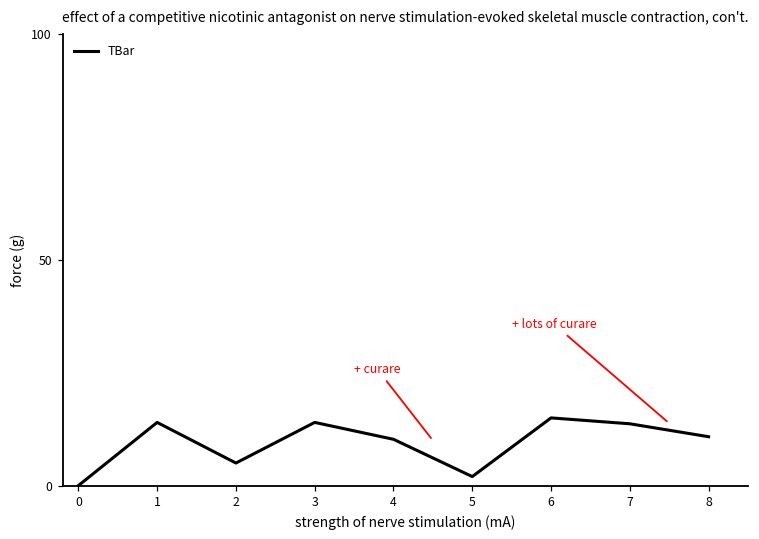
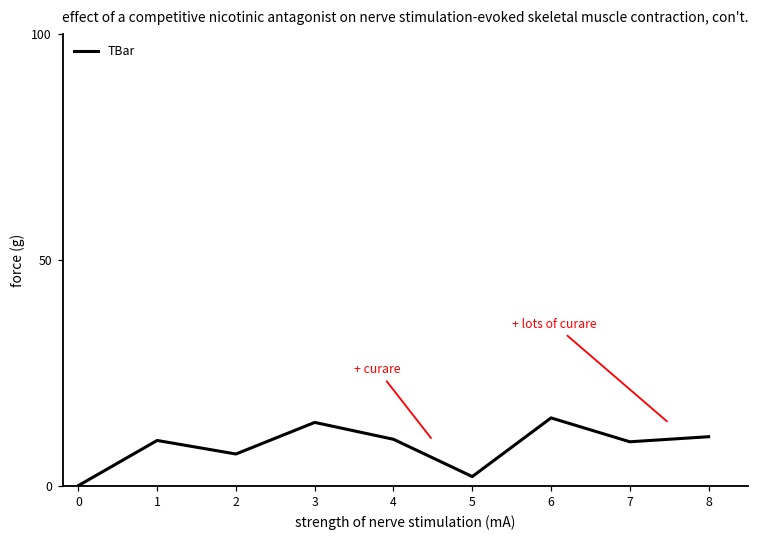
  {
    "0": 0,
-   "1": 14,
-   "2": 5,
+   "1": 10,
+   "2": 7,
    "3": 14,
    "4": 10,
    "5": 2,
    "6": 15,
-   "7": 14,
+   "7": 10,
    "8": 11
  }
